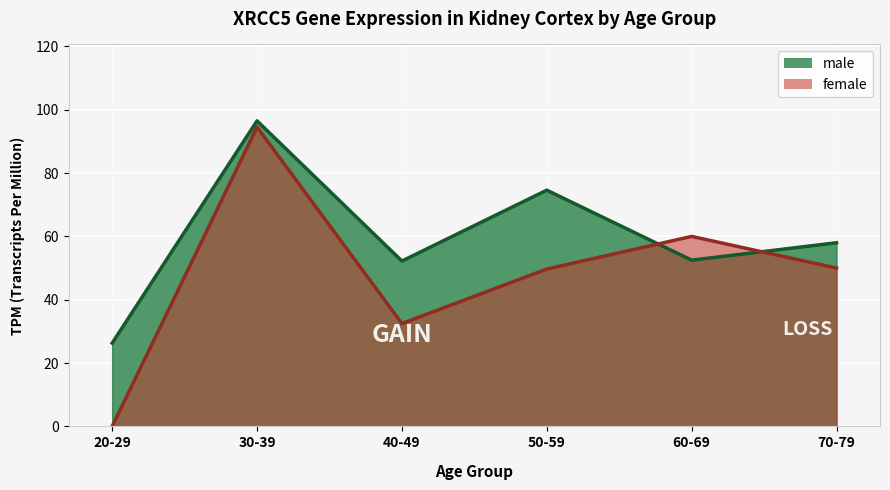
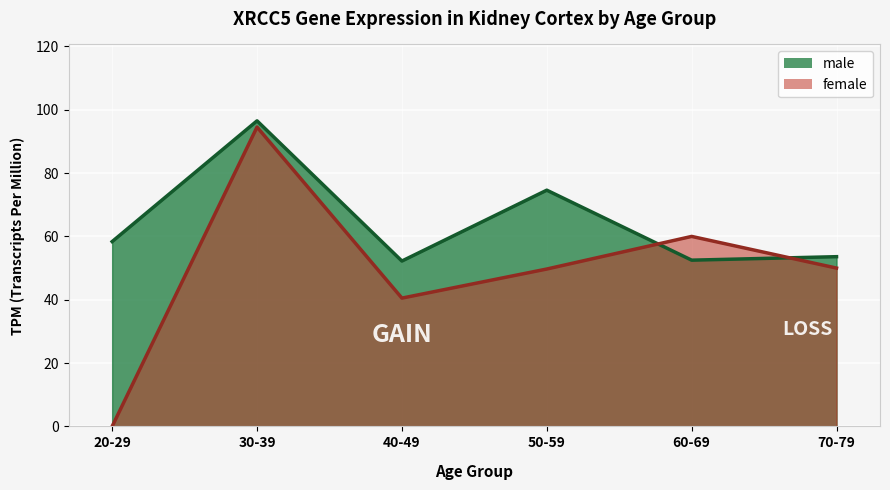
  {
    "male": {
-     "20-29": 26,
+     "20-29": 58,
      "30-39": 97,
      "40-49": 52,
      "50-59": 75,
      "60-69": 53,
-     "70-79": 58
+     "70-79": 54
    },
    "female": {
      "20-29": 0,
      "30-39": 95,
-     "40-49": 32,
+     "40-49": 41,
      "50-59": 50,
      "60-69": 60,
      "70-79": 50
    }
  }
